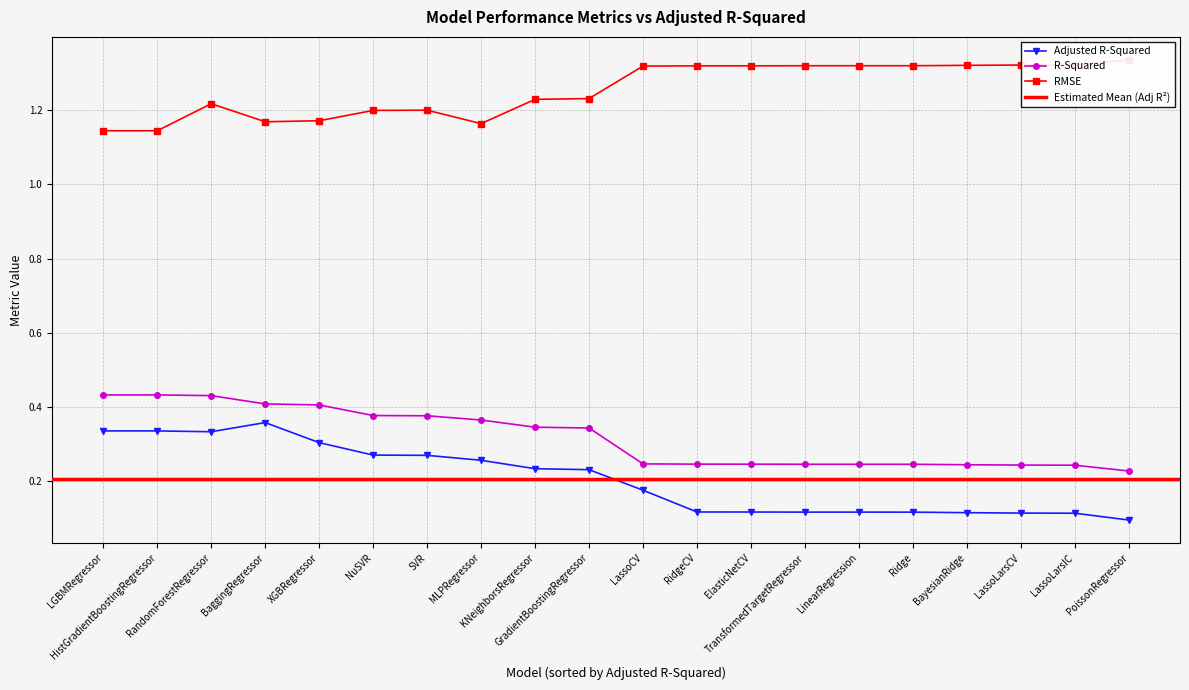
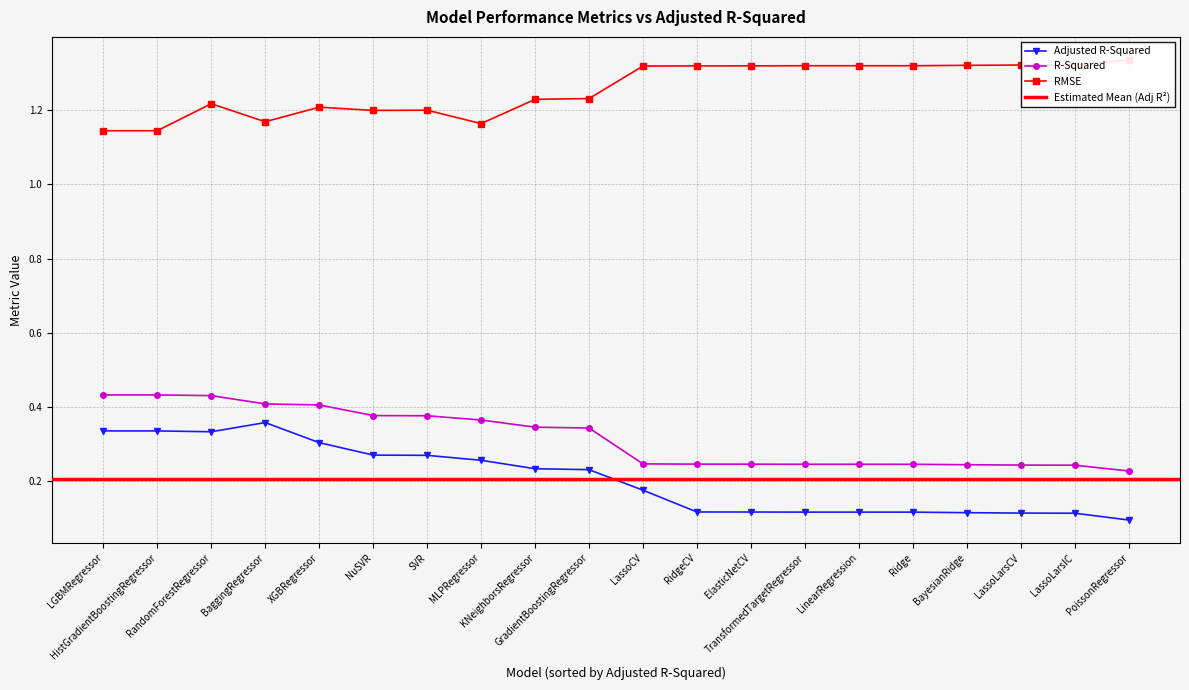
  {
    "Adjusted R-Squared": {
      "LGBMRegressor": 0.34,
      "HistGradientBoostingRegressor": 0.34,
      "RandomForestRegressor": 0.33,
      "BaggingRegressor": 0.36,
      "XGBRegressor": 0.30,
      "NuSVR": 0.27,
      "SVR": 0.27,
      "MLPRegressor": 0.26,
      "KNeighborsRegressor": 0.23,
      "GradientBoostingRegressor": 0.23,
      "LassoCV": 0.18,
      "RidgeCV": 0.12,
      "ElasticNetCV": 0.12,
      "TransformedTargetRegressor": 0.12,
      "LinearRegression": 0.12,
      "Ridge": 0.12,
      "BayesianRidge": 0.12,
      "LassoLarsCV": 0.11,
      "LassoLarsIC": 0.11,
      "PoissonRegressor": 0.10
    },
    "R-Squared": {
      "LGBMRegressor": 0.43,
      "HistGradientBoostingRegressor": 0.43,
      "RandomForestRegressor": 0.43,
      "BaggingRegressor": 0.41,
      "XGBRegressor": 0.41,
      "NuSVR": 0.38,
      "SVR": 0.38,
      "MLPRegressor": 0.37,
      "KNeighborsRegressor": 0.35,
      "GradientBoostingRegressor": 0.34,
      "LassoCV": 0.25,
      "RidgeCV": 0.25,
      "ElasticNetCV": 0.25,
      "TransformedTargetRegressor": 0.25,
      "LinearRegression": 0.25,
      "Ridge": 0.25,
      "BayesianRidge": 0.24,
      "LassoLarsCV": 0.24,
      "LassoLarsIC": 0.24,
      "PoissonRegressor": 0.23
    },
    "RMSE": {
      "LGBMRegressor": 1.14,
      "HistGradientBoostingRegressor": 1.14,
      "RandomForestRegressor": 1.22,
      "BaggingRegressor": 1.17,
-     "XGBRegressor": 1.17,
+     "XGBRegressor": 1.21,
      "NuSVR": 1.20,
      "SVR": 1.20,
      "MLPRegressor": 1.16,
      "KNeighborsRegressor": 1.23,
      "GradientBoostingRegressor": 1.23,
      "LassoCV": 1.32,
      "RidgeCV": 1.32,
      "ElasticNetCV": 1.32,
      "TransformedTargetRegressor": 1.32,
      "LinearRegression": 1.32,
      "Ridge": 1.32,
      "BayesianRidge": 1.32,
      "LassoLarsCV": 1.32
    }
  }
